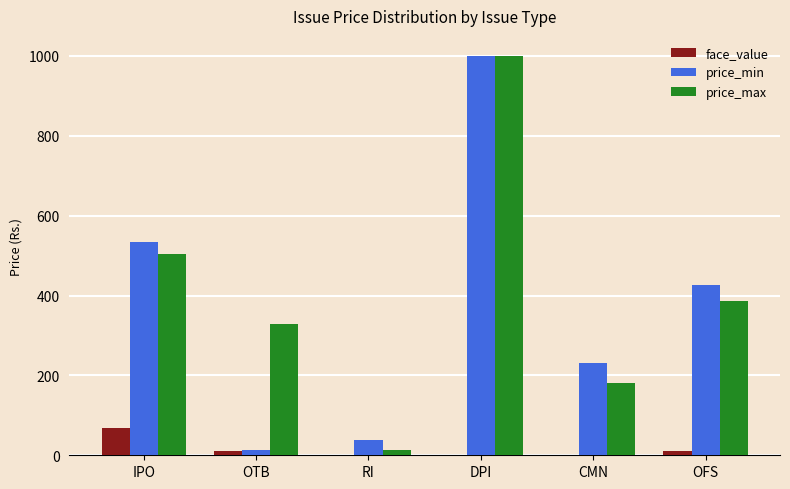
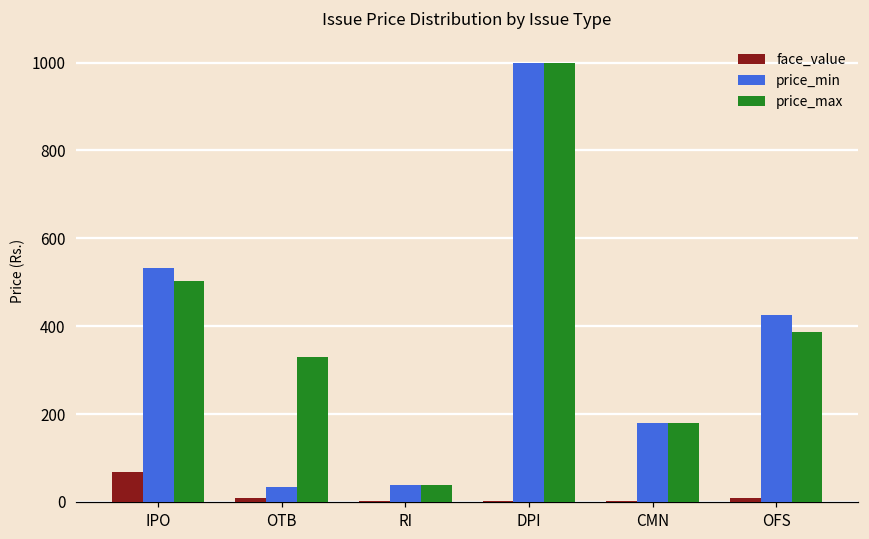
  {
    "face_value": {
      "IPO": 70,
      "OTB": 10,
      "OFS": 10
    },
    "price_min": {
      "IPO": 530,
-     "OTB": 10,
+     "OTB": 40,
      "RI": 40,
      "DPI": 1000,
-     "CMN": 230,
+     "CMN": 180,
      "OFS": 430
    },
    "price_max": {
      "IPO": 500,
      "OTB": 330,
-     "RI": 10,
+     "RI": 40,
      "DPI": 1000,
      "CMN": 180,
      "OFS": 390
    }
  }
